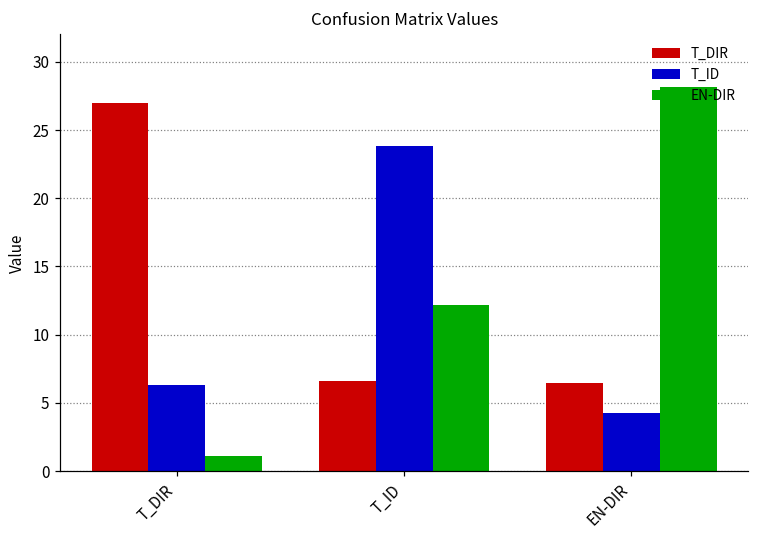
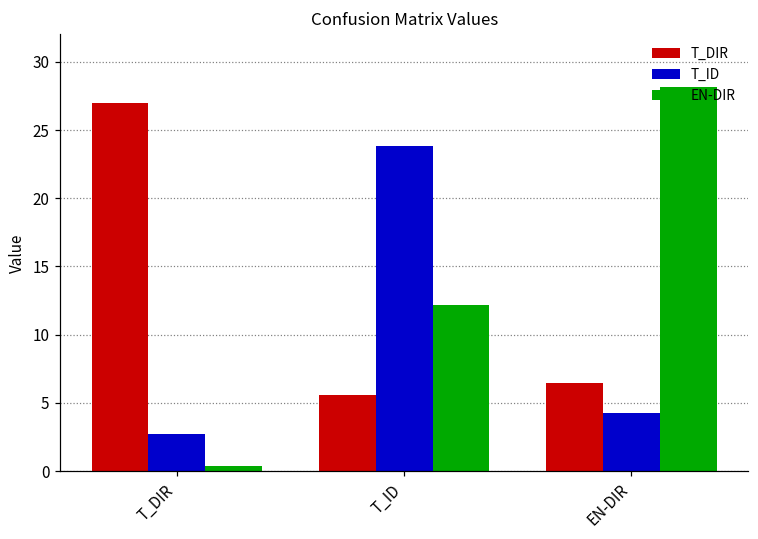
  {
    "T_DIR": {
      "T_DIR": 27.0,
-     "T_ID": 6.6,
+     "T_ID": 5.6,
      "EN-DIR": 6.5
    },
    "T_ID": {
-     "T_DIR": 6.3,
+     "T_DIR": 2.7,
      "T_ID": 23.8,
      "EN-DIR": 4.3
    },
    "EN-DIR": {
-     "T_DIR": 1.1,
+     "T_DIR": 0.4,
      "T_ID": 12.2,
      "EN-DIR": 28.1
    }
  }
